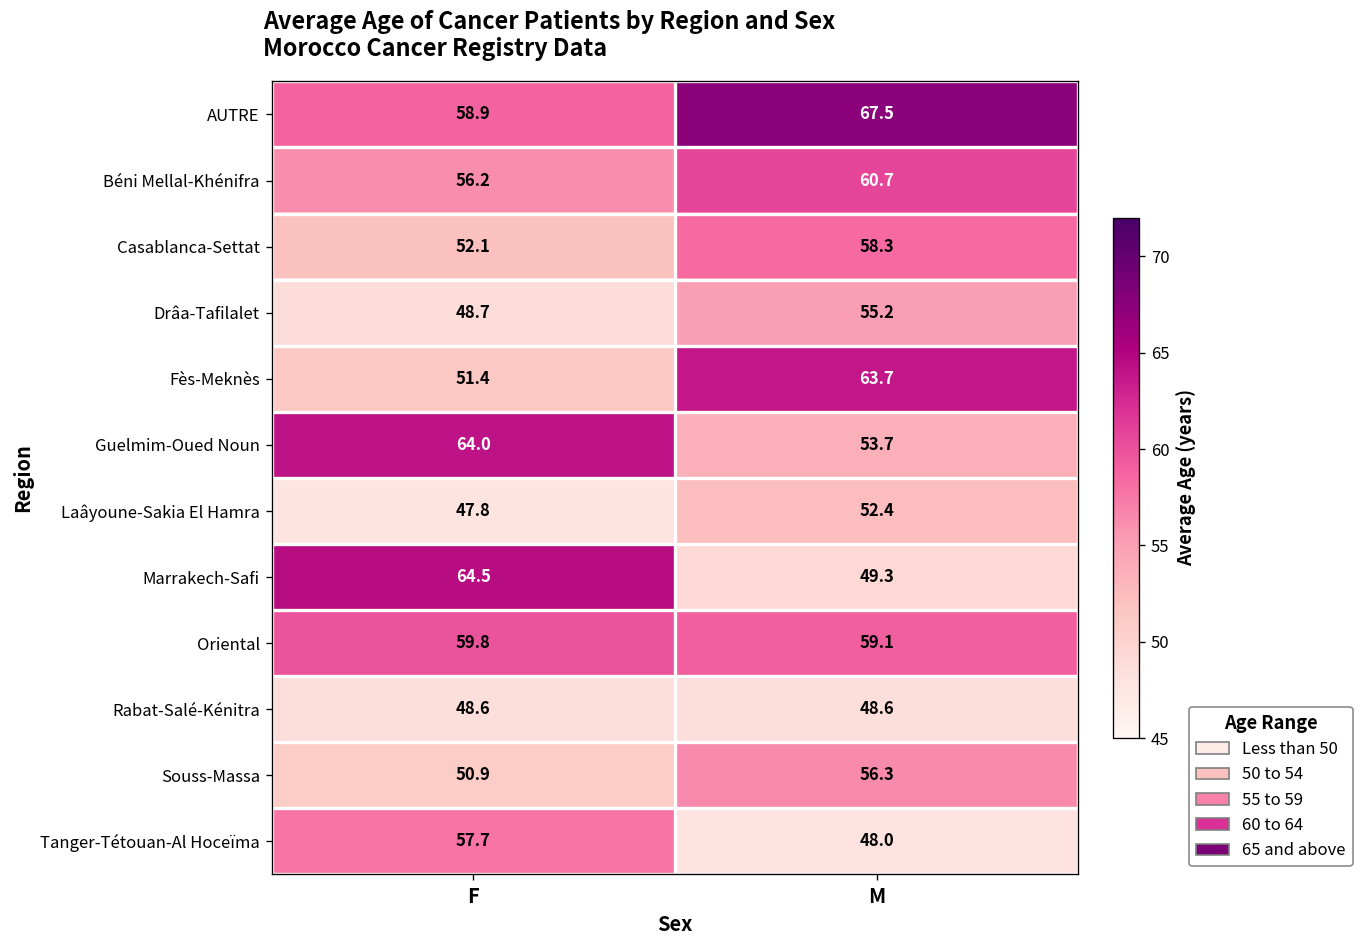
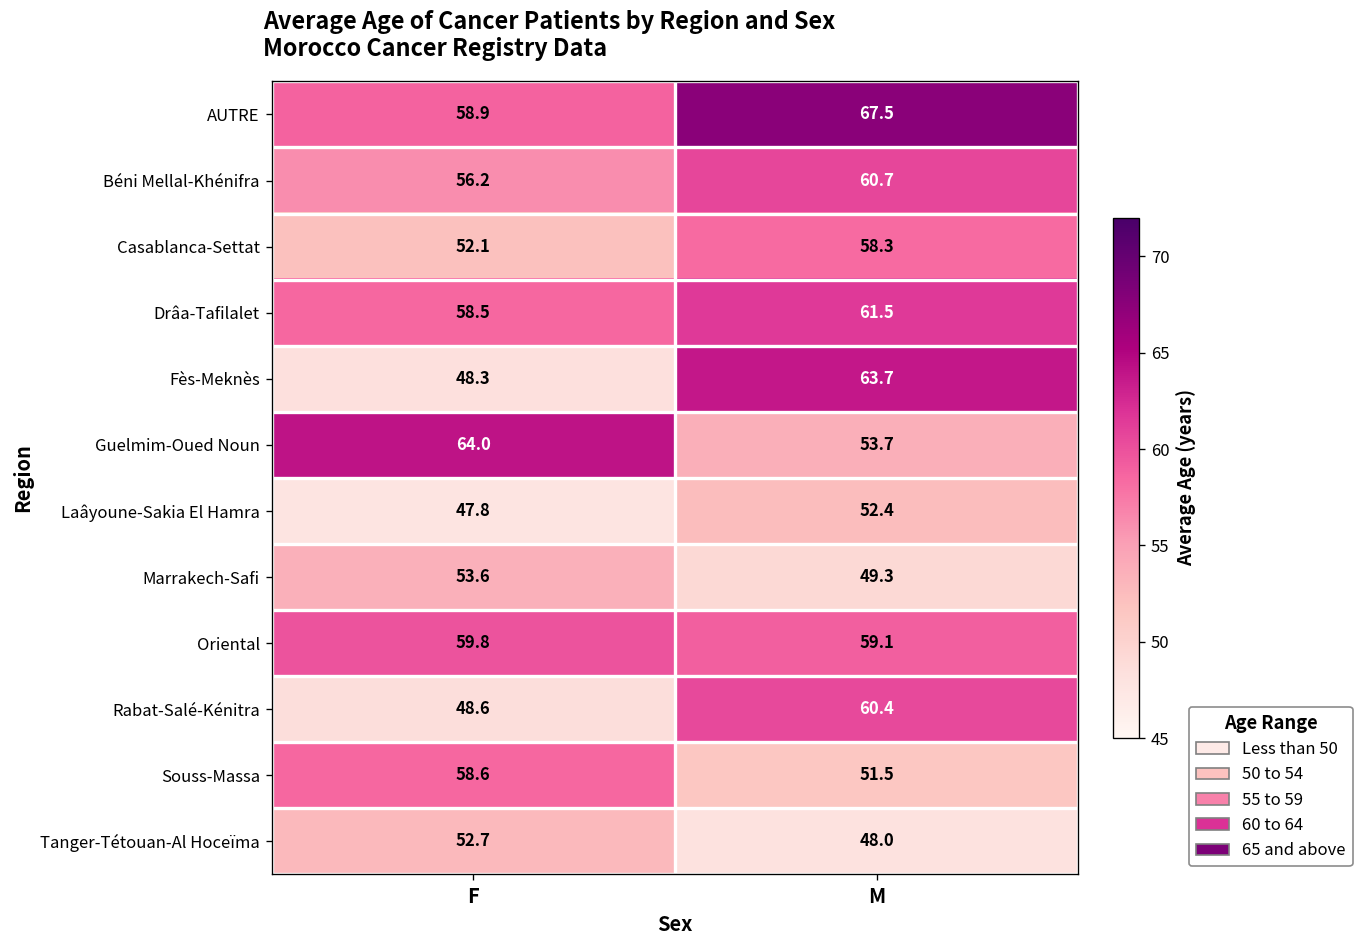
  {
    "AUTRE": {
      "F": 58.9,
      "M": 67.5
    },
    "Béni Mellal-Khénifra": {
      "F": 56.2,
      "M": 60.7
    },
    "Casablanca-Settat": {
      "F": 52.1,
      "M": 58.3
    },
    "Drâa-Tafilalet": {
-     "F": 48.7,
-     "M": 55.2
+     "F": 58.5,
+     "M": 61.5
    },
    "Fès-Meknès": {
-     "F": 51.4,
+     "F": 48.3,
      "M": 63.7
    },
    "Guelmim-Oued Noun": {
      "F": 64.0,
      "M": 53.7
    },
    "Laâyoune-Sakia El Hamra": {
      "F": 47.8,
      "M": 52.4
    },
    "Marrakech-Safi": {
-     "F": 64.5,
+     "F": 53.6,
      "M": 49.3
    },
    "Oriental": {
      "F": 59.8,
      "M": 59.1
    },
    "Rabat-Salé-Kénitra": {
      "F": 48.6,
-     "M": 48.6
+     "M": 60.4
    },
    "Souss-Massa": {
-     "F": 50.9,
-     "M": 56.3
+     "F": 58.6,
+     "M": 51.5
    },
    "Tanger-Tétouan-Al Hoceïma": {
-     "F": 57.7,
+     "F": 52.7,
      "M": 48.0
    }
  }
